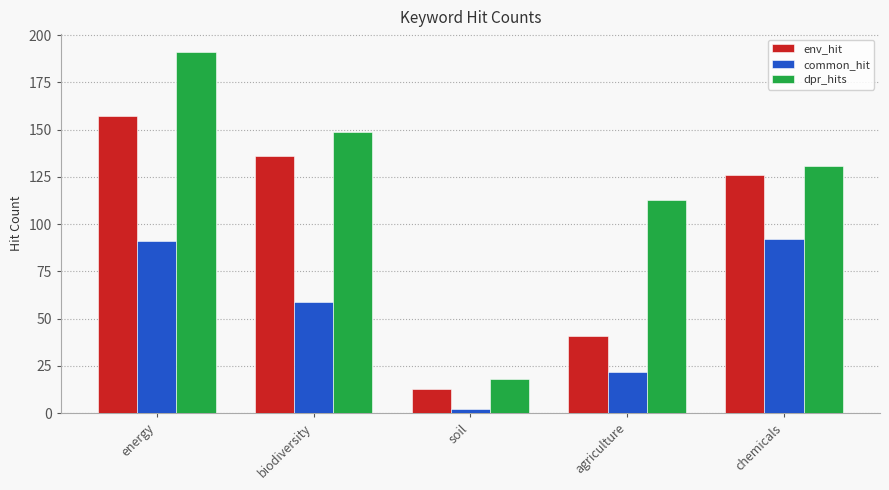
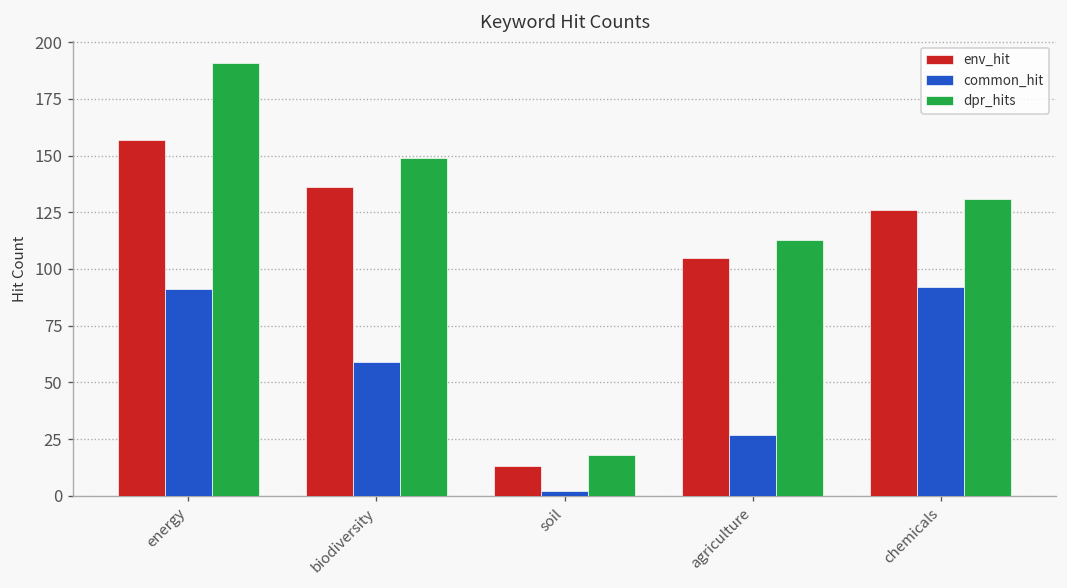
  {
    "env_hit": {
      "energy": 157,
      "biodiversity": 136,
      "soil": 13,
-     "agriculture": 41,
+     "agriculture": 105,
      "chemicals": 126
    },
    "common_hit": {
      "energy": 91,
      "biodiversity": 59,
      "soil": 2,
-     "agriculture": 22,
+     "agriculture": 27,
      "chemicals": 92
    },
    "dpr_hits": {
      "energy": 191,
      "biodiversity": 149,
      "soil": 18,
      "agriculture": 113,
      "chemicals": 131
    }
  }
